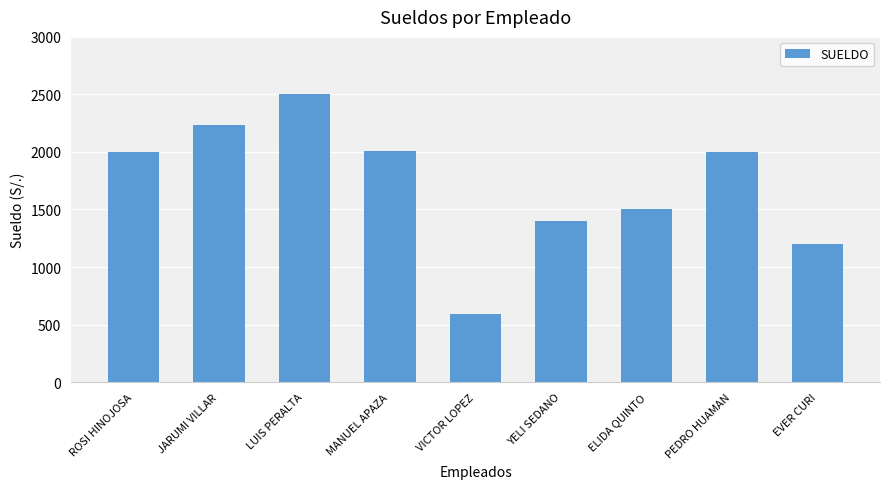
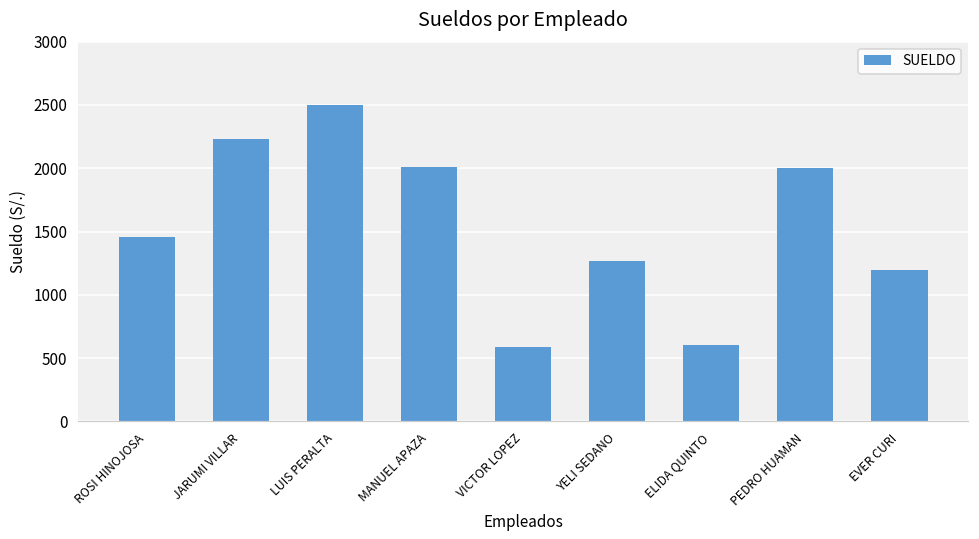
  {
-   "ROSI HINOJOSA": 2000,
+   "ROSI HINOJOSA": 1460,
    "JARUMI VILLAR": 2230,
    "LUIS PERALTA": 2500,
    "MANUEL APAZA": 2010,
    "VICTOR LOPEZ": 590,
-   "YELI SEDANO": 1400,
-   "ELIDA QUINTO": 1500,
+   "YELI SEDANO": 1270,
+   "ELIDA QUINTO": 600,
    "PEDRO HUAMAN": 2000,
    "EVER CURI": 1200
  }
